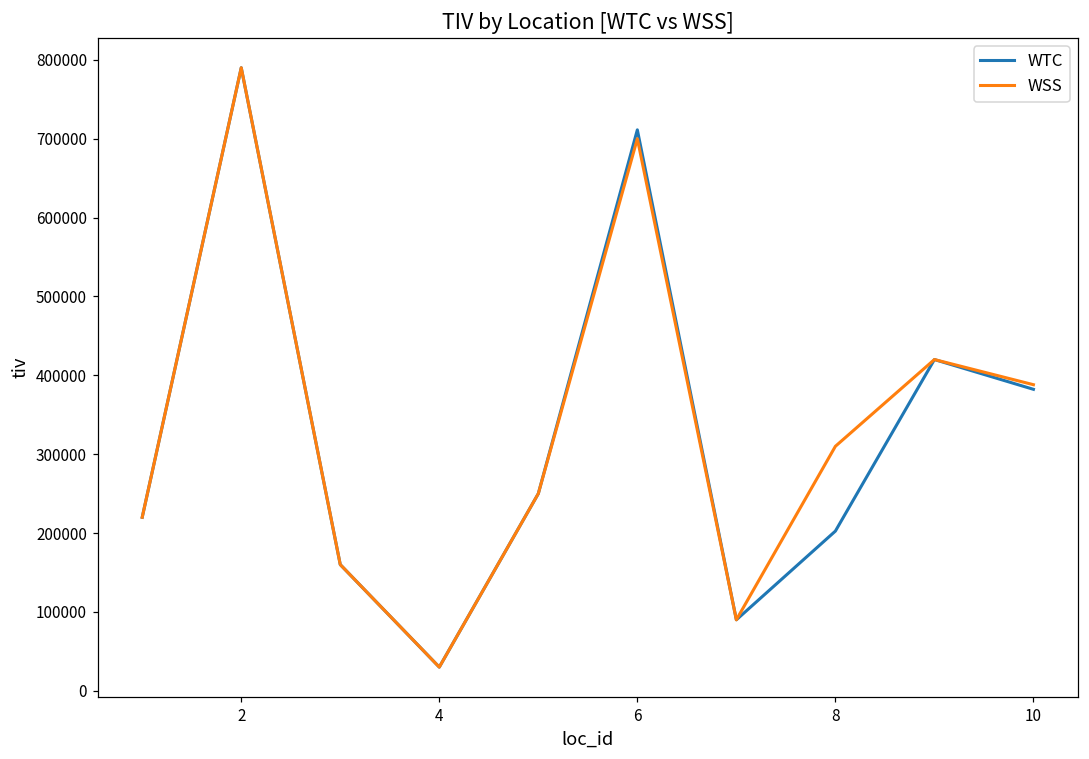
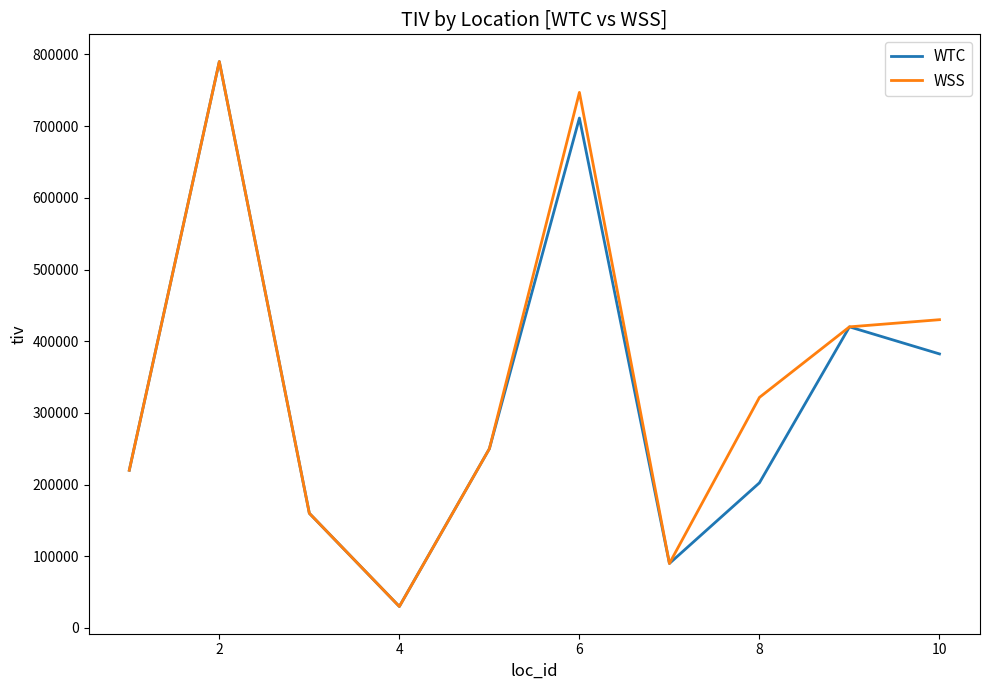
  {
    "WTC": {
      "6": 710000,
      "8": 200000,
      "10": 380000
    },
    "WSS": {
-     "6": 700000,
-     "8": 310000,
-     "10": 390000
+     "6": 750000,
+     "8": 320000,
+     "10": 430000
    }
  }
